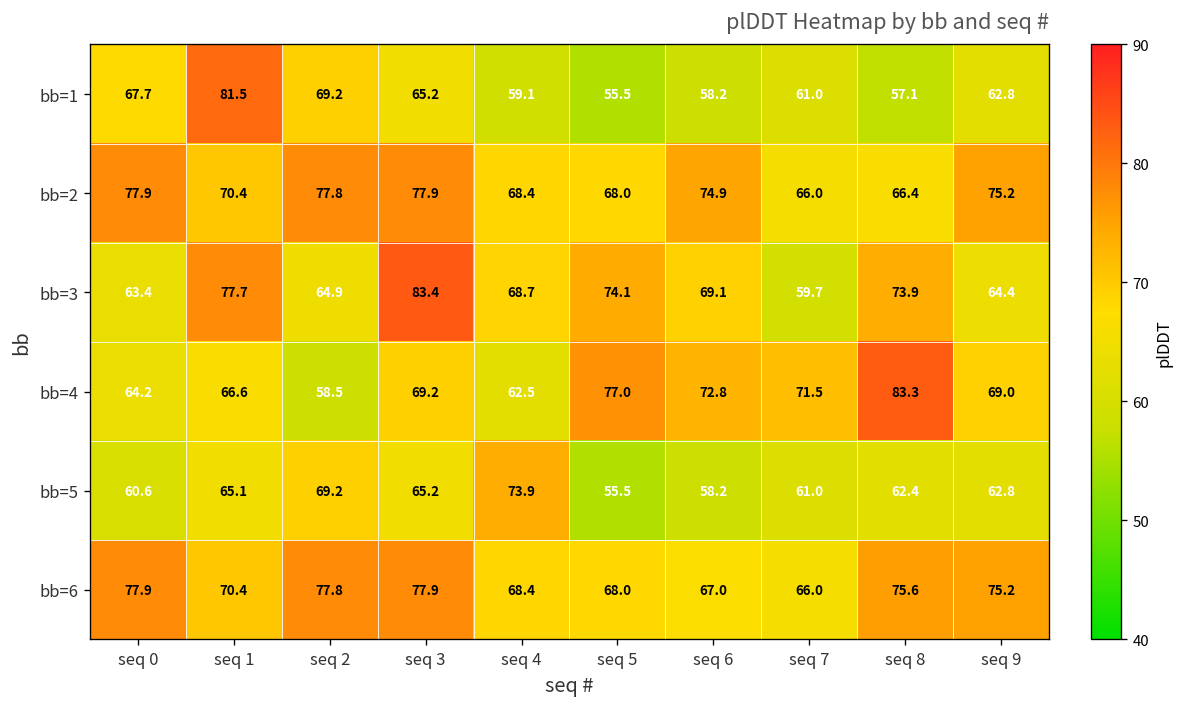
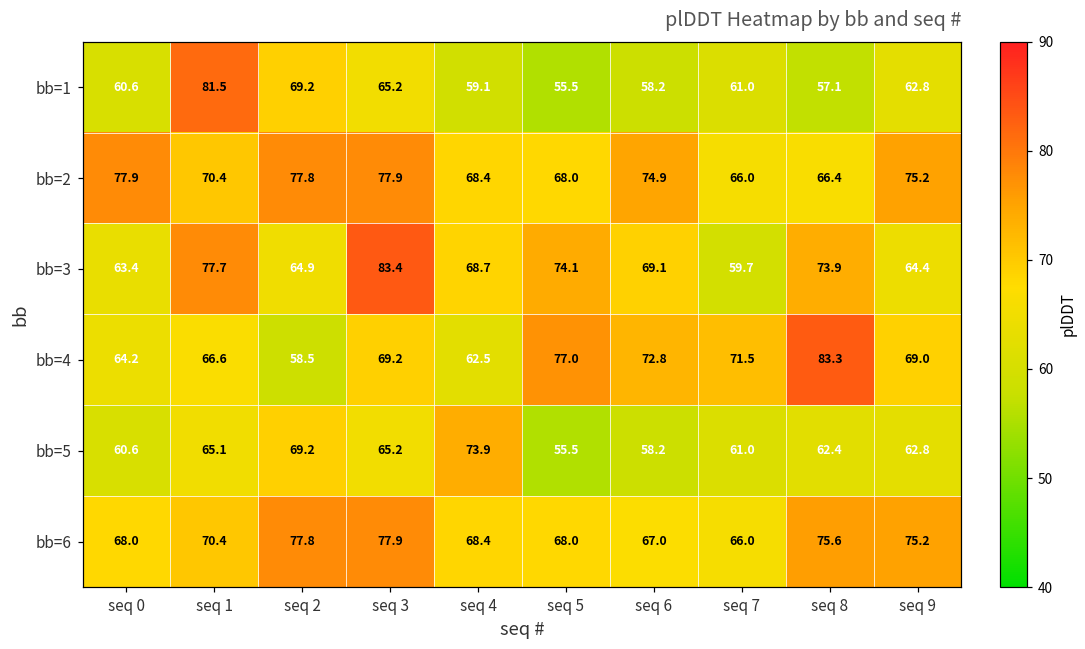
  {
    "bb=1": {
-     "seq 0": 67.7,
+     "seq 0": 60.6,
      "seq 1": 81.5,
      "seq 2": 69.2,
      "seq 3": 65.2,
      "seq 4": 59.1,
      "seq 5": 55.5,
      "seq 6": 58.2,
      "seq 7": 61.0,
      "seq 8": 57.1,
      "seq 9": 62.8
    },
    "bb=2": {
      "seq 0": 77.9,
      "seq 1": 70.4,
      "seq 2": 77.8,
      "seq 3": 77.9,
      "seq 4": 68.4,
      "seq 5": 68.0,
      "seq 6": 74.9,
      "seq 7": 66.0,
      "seq 8": 66.4,
      "seq 9": 75.2
    },
    "bb=3": {
      "seq 0": 63.4,
      "seq 1": 77.7,
      "seq 2": 64.9,
      "seq 3": 83.4,
      "seq 4": 68.7,
      "seq 5": 74.1,
      "seq 6": 69.1,
      "seq 7": 59.7,
      "seq 8": 73.9,
      "seq 9": 64.4
    },
    "bb=4": {
      "seq 0": 64.2,
      "seq 1": 66.6,
      "seq 2": 58.5,
      "seq 3": 69.2,
      "seq 4": 62.5,
      "seq 5": 77.0,
      "seq 6": 72.8,
      "seq 7": 71.5,
      "seq 8": 83.3,
      "seq 9": 69.0
    },
    "bb=5": {
      "seq 0": 60.6,
      "seq 1": 65.1,
      "seq 2": 69.2,
      "seq 3": 65.2,
      "seq 4": 73.9,
      "seq 5": 55.5,
      "seq 6": 58.2,
      "seq 7": 61.0,
      "seq 8": 62.4,
      "seq 9": 62.8
    },
    "bb=6": {
-     "seq 0": 77.9,
+     "seq 0": 68.0,
      "seq 1": 70.4,
      "seq 2": 77.8,
      "seq 3": 77.9,
      "seq 4": 68.4,
      "seq 5": 68.0,
      "seq 6": 67.0,
      "seq 7": 66.0,
      "seq 8": 75.6,
      "seq 9": 75.2
    }
  }
